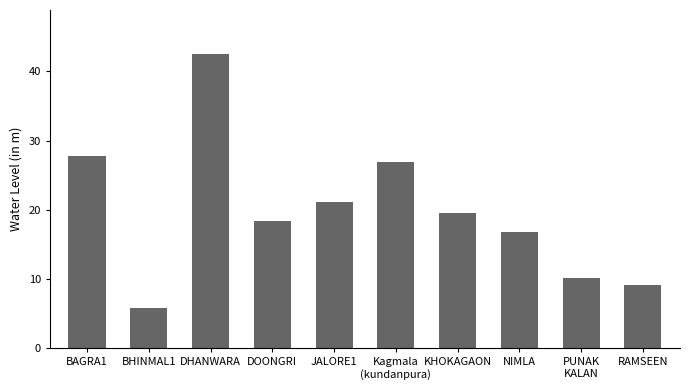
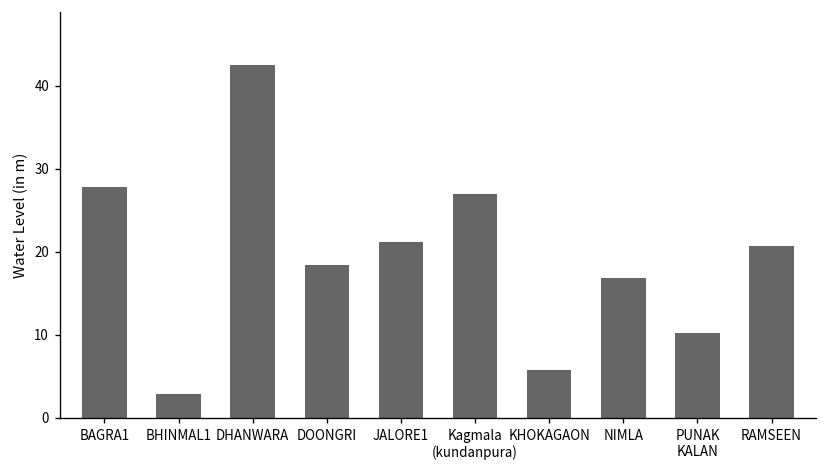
  {
    "BAGRA1": 28,
-   "BHINMAL1": 6,
+   "BHINMAL1": 3,
    "DHANWARA": 43,
    "DOONGRI": 18,
    "JALORE1": 21,
    "Kagmala (kundanpura)": 27,
-   "KHOKAGAON": 19,
+   "KHOKAGAON": 6,
    "NIMLA": 17,
    "PUNAK KALAN": 10,
-   "RAMSEEN": 9
+   "RAMSEEN": 21
  }
